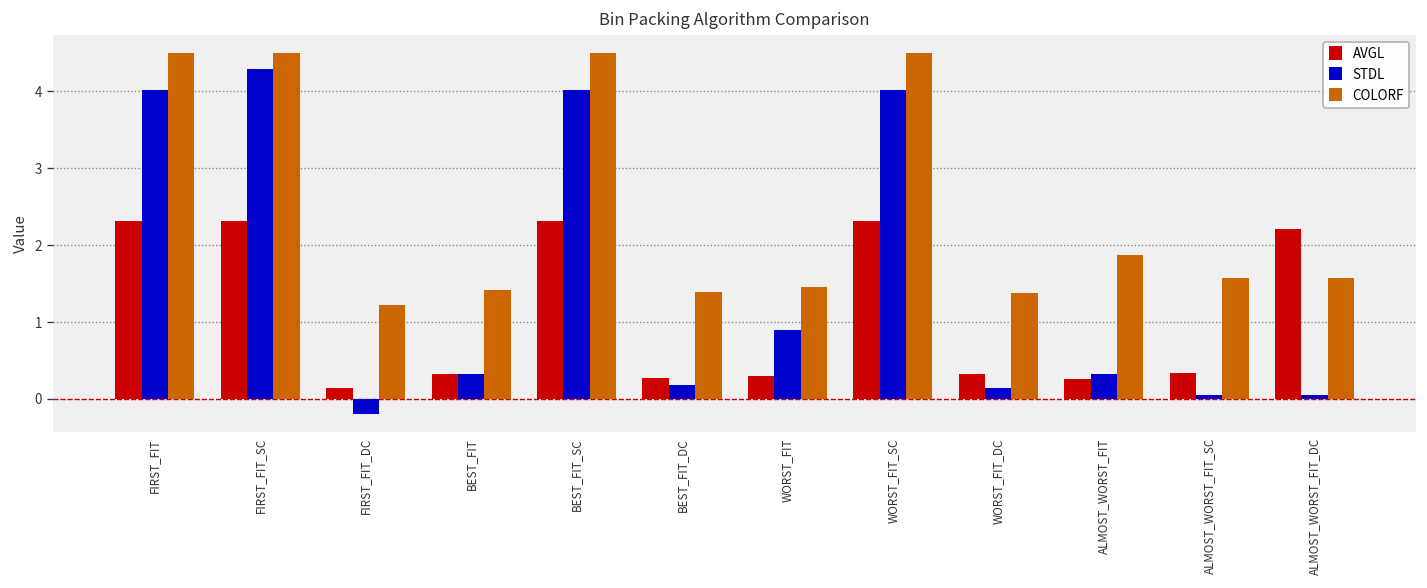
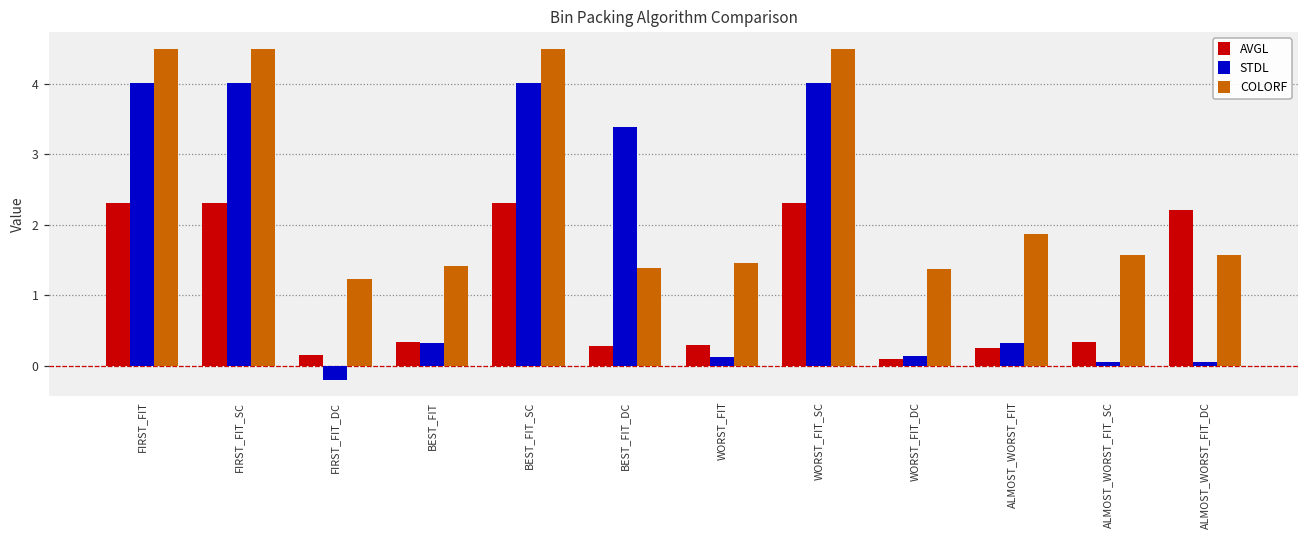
  {
    "AVGL": {
      "FIRST_FIT": 2.3,
      "FIRST_FIT_SC": 2.3,
      "FIRST_FIT_DC": 0.1,
      "BEST_FIT": 0.3,
      "BEST_FIT_SC": 2.3,
      "BEST_FIT_DC": 0.3,
      "WORST_FIT": 0.3,
      "WORST_FIT_SC": 2.3,
-     "WORST_FIT_DC": 0.3,
+     "WORST_FIT_DC": 0.1,
      "ALMOST_WORST_FIT": 0.3,
      "ALMOST_WORST_FIT_SC": 0.3,
      "ALMOST_WORST_FIT_DC": 2.2
    },
    "STDL": {
      "FIRST_FIT": 4.0,
-     "FIRST_FIT_SC": 4.3,
+     "FIRST_FIT_SC": 4.0,
      "FIRST_FIT_DC": -0.2,
      "BEST_FIT": 0.3,
      "BEST_FIT_SC": 4.0,
-     "BEST_FIT_DC": 0.2,
-     "WORST_FIT": 0.9,
+     "BEST_FIT_DC": 3.4,
+     "WORST_FIT": 0.1,
      "WORST_FIT_SC": 4.0,
      "WORST_FIT_DC": 0.1,
      "ALMOST_WORST_FIT": 0.3,
      "ALMOST_WORST_FIT_SC": 0.0,
      "ALMOST_WORST_FIT_DC": 0.0
    },
    "COLORF": {
      "FIRST_FIT": 4.5,
      "FIRST_FIT_SC": 4.5,
      "FIRST_FIT_DC": 1.2,
      "BEST_FIT": 1.4,
      "BEST_FIT_SC": 4.5,
      "BEST_FIT_DC": 1.4,
      "WORST_FIT": 1.5,
      "WORST_FIT_SC": 4.5,
      "WORST_FIT_DC": 1.4,
      "ALMOST_WORST_FIT": 1.9,
      "ALMOST_WORST_FIT_SC": 1.6,
      "ALMOST_WORST_FIT_DC": 1.6
    }
  }
